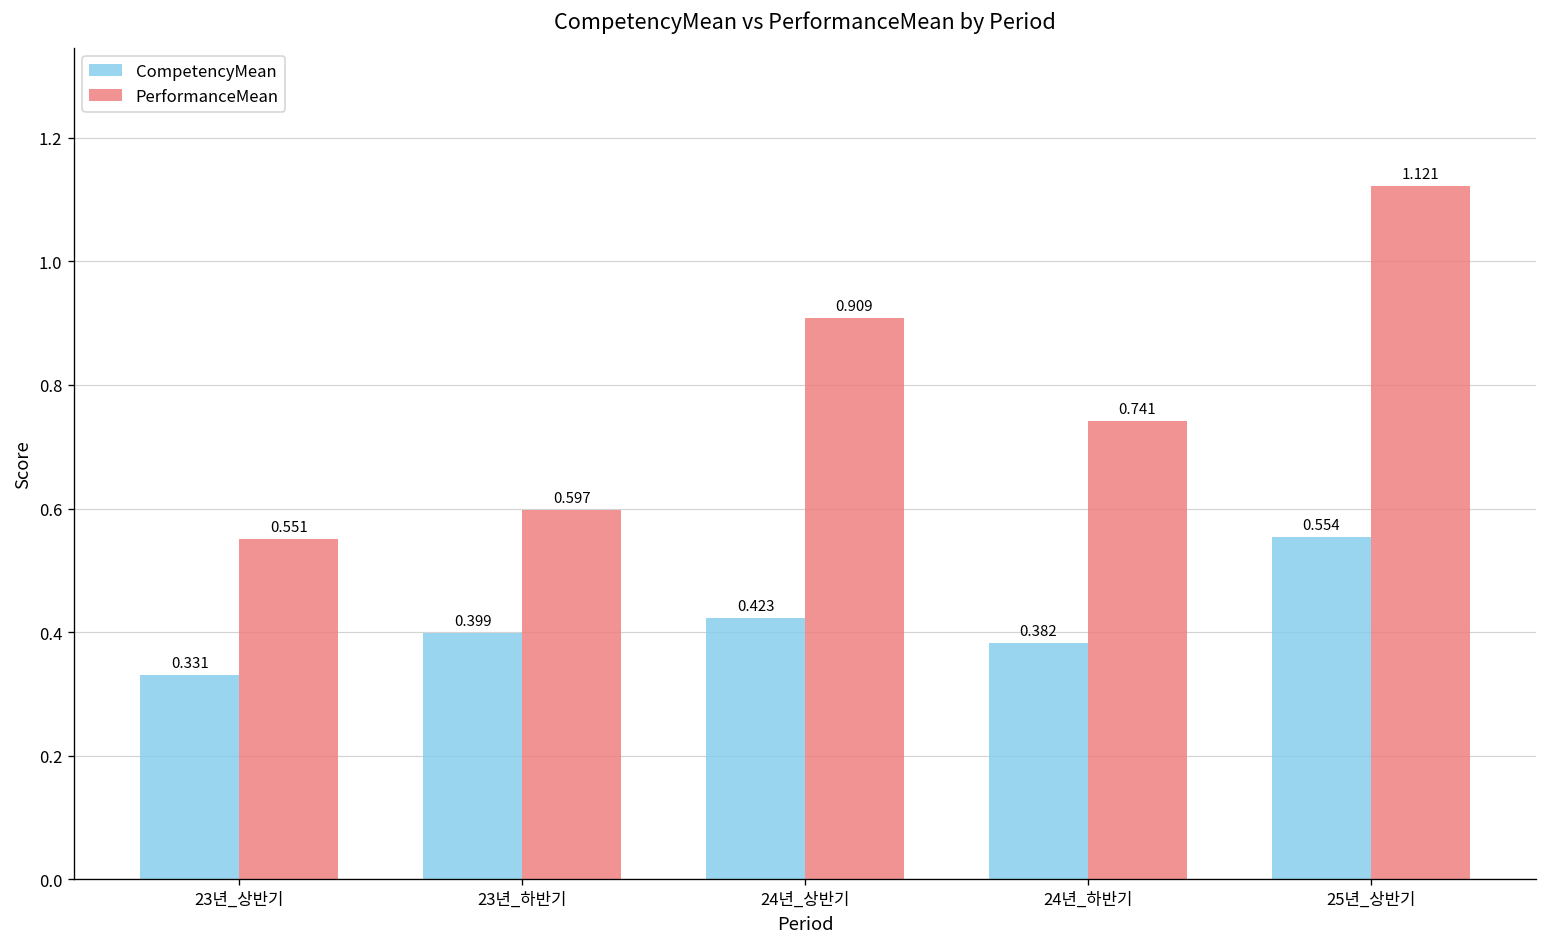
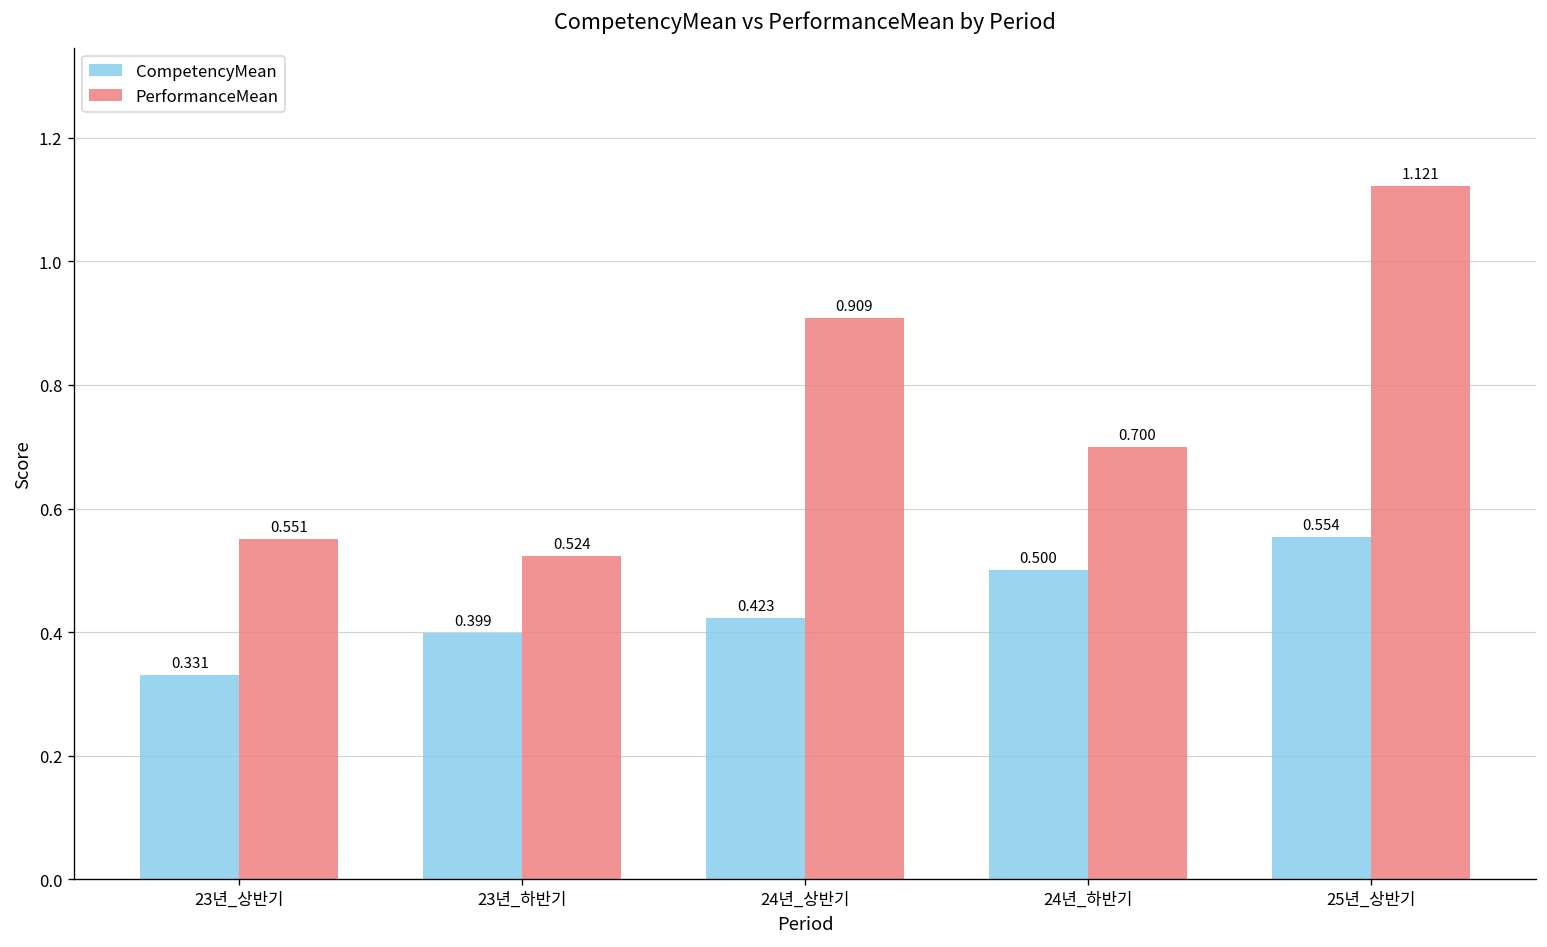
  {
    "CompetencyMean": {
      "23년_상반기": 0.331,
      "23년_하반기": 0.399,
      "24년_상반기": 0.423,
-     "24년_하반기": 0.382,
+     "24년_하반기": 0.500,
      "25년_상반기": 0.554
    },
    "PerformanceMean": {
      "23년_상반기": 0.551,
-     "23년_하반기": 0.597,
+     "23년_하반기": 0.524,
      "24년_상반기": 0.909,
-     "24년_하반기": 0.741,
+     "24년_하반기": 0.700,
      "25년_상반기": 1.121
    }
  }
